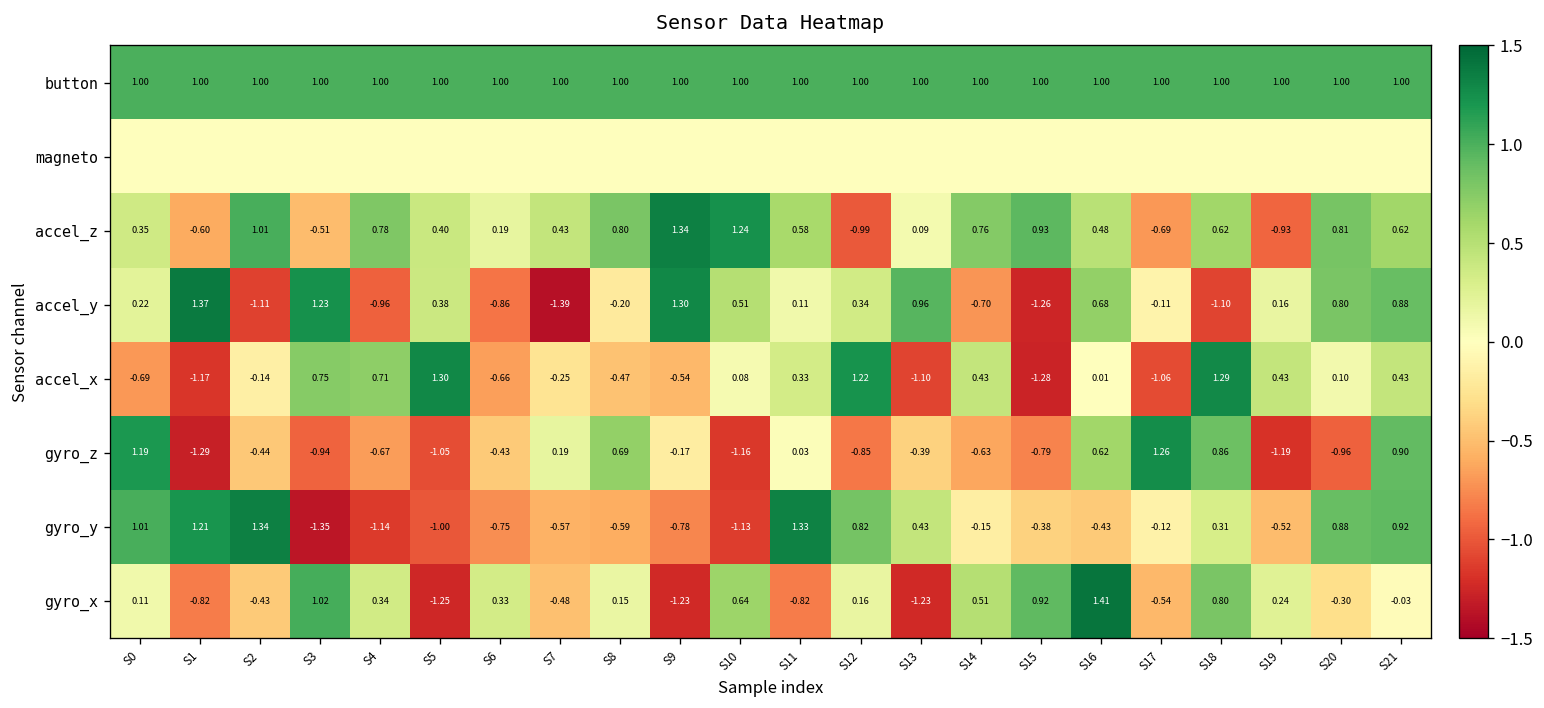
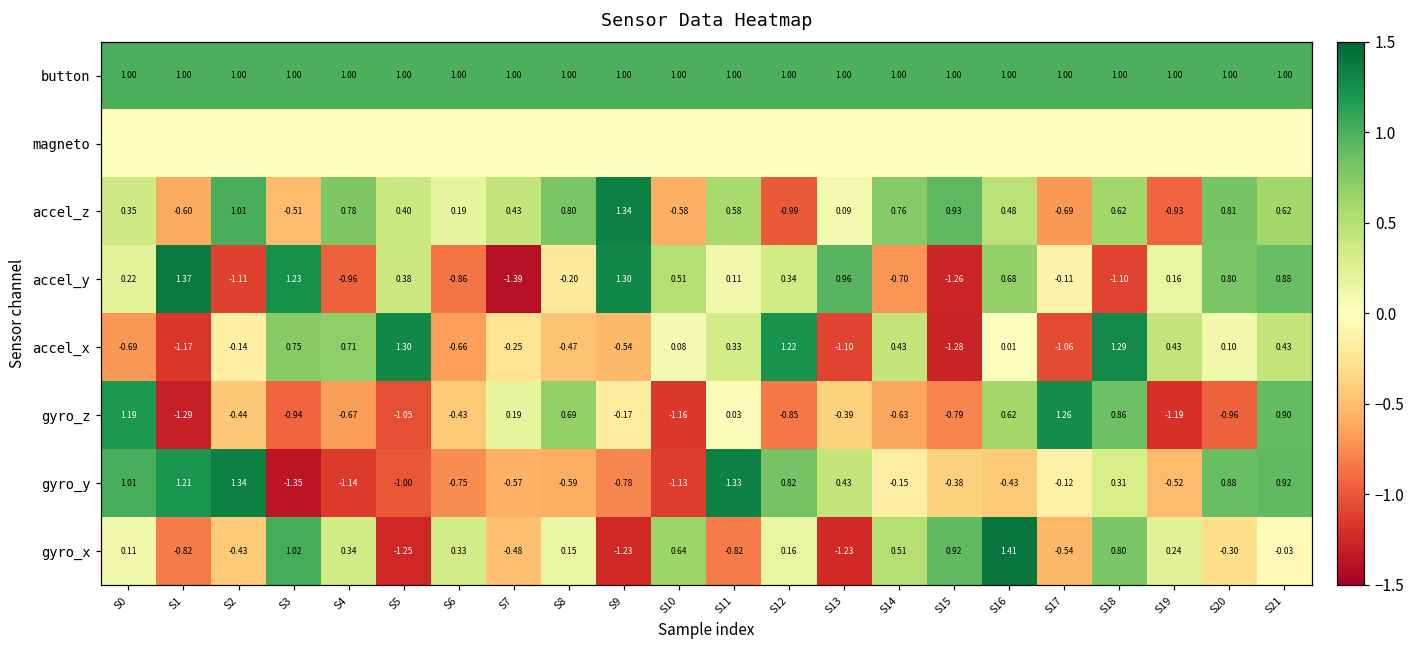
  {
    "button": {
      "S0": 1.00,
      "S1": 1.00,
      "S2": 1.00,
      "S3": 1.00,
      "S4": 1.00,
      "S5": 1.00,
      "S6": 1.00,
      "S7": 1.00,
      "S8": 1.00,
      "S9": 1.00,
      "S10": 1.00,
      "S11": 1.00,
      "S12": 1.00,
      "S13": 1.00,
      "S14": 1.00,
      "S15": 1.00,
      "S16": 1.00,
      "S17": 1.00,
      "S18": 1.00,
      "S19": 1.00,
      "S20": 1.00,
      "S21": 1.00
    },
    "accel_z": {
      "S0": 0.35,
      "S1": -0.60,
      "S2": 1.01,
      "S3": -0.51,
      "S4": 0.78,
      "S5": 0.40,
      "S6": 0.19,
      "S7": 0.43,
      "S8": 0.80,
      "S9": 1.34,
-     "S10": 1.24,
+     "S10": -0.58,
      "S11": 0.58,
      "S12": -0.99,
      "S13": 0.09,
      "S14": 0.76,
      "S15": 0.93,
      "S16": 0.48,
      "S17": -0.69,
      "S18": 0.62,
      "S19": -0.93,
      "S20": 0.81,
      "S21": 0.62
    },
    "accel_y": {
      "S0": 0.22,
      "S1": 1.37,
      "S2": -1.11,
      "S3": 1.23,
      "S4": -0.96,
      "S5": 0.38,
      "S6": -0.86,
      "S7": -1.39,
      "S8": -0.20,
      "S9": 1.30,
      "S10": 0.51,
      "S11": 0.11,
      "S12": 0.34,
      "S13": 0.96,
      "S14": -0.70,
      "S15": -1.26,
      "S16": 0.68,
      "S17": -0.11,
      "S18": -1.10,
      "S19": 0.16,
      "S20": 0.80,
      "S21": 0.88
    },
    "accel_x": {
      "S0": -0.69,
      "S1": -1.17,
      "S2": -0.14,
      "S3": 0.75,
      "S4": 0.71,
      "S5": 1.30,
      "S6": -0.66,
      "S7": -0.25,
      "S8": -0.47,
      "S9": -0.54,
      "S10": 0.08,
      "S11": 0.33,
      "S12": 1.22,
      "S13": -1.10,
      "S14": 0.43,
      "S15": -1.28,
      "S16": 0.01,
      "S17": -1.06,
      "S18": 1.29,
      "S19": 0.43,
      "S20": 0.10,
      "S21": 0.43
    },
    "gyro_z": {
      "S0": 1.19,
      "S1": -1.29,
      "S2": -0.44,
      "S3": -0.94,
      "S4": -0.67,
      "S5": -1.05,
      "S6": -0.43,
      "S7": 0.19,
      "S8": 0.69,
      "S9": -0.17,
      "S10": -1.16,
      "S11": 0.03,
      "S12": -0.85,
      "S13": -0.39,
      "S14": -0.63,
      "S15": -0.79,
      "S16": 0.62,
      "S17": 1.26,
      "S18": 0.86,
      "S19": -1.19,
      "S20": -0.96,
      "S21": 0.90
    },
    "gyro_y": {
      "S0": 1.01,
      "S1": 1.21,
      "S2": 1.34,
      "S3": -1.35,
      "S4": -1.14,
      "S5": -1.00,
      "S6": -0.75,
      "S7": -0.57,
      "S8": -0.59,
      "S9": -0.78,
      "S10": -1.13,
      "S11": 1.33,
      "S12": 0.82,
      "S13": 0.43,
      "S14": -0.15,
      "S15": -0.38,
      "S16": -0.43,
      "S17": -0.12,
      "S18": 0.31,
      "S19": -0.52,
      "S20": 0.88,
      "S21": 0.92
    },
    "gyro_x": {
      "S0": 0.11,
      "S1": -0.82,
      "S2": -0.43,
      "S3": 1.02,
      "S4": 0.34,
      "S5": -1.25,
      "S6": 0.33,
      "S7": -0.48,
      "S8": 0.15,
      "S9": -1.23,
      "S10": 0.64,
      "S11": -0.82,
      "S12": 0.16,
      "S13": -1.23,
      "S14": 0.51,
      "S15": 0.92,
      "S16": 1.41,
      "S17": -0.54,
      "S18": 0.80,
      "S19": 0.24,
      "S20": -0.30,
      "S21": -0.03
    }
  }
